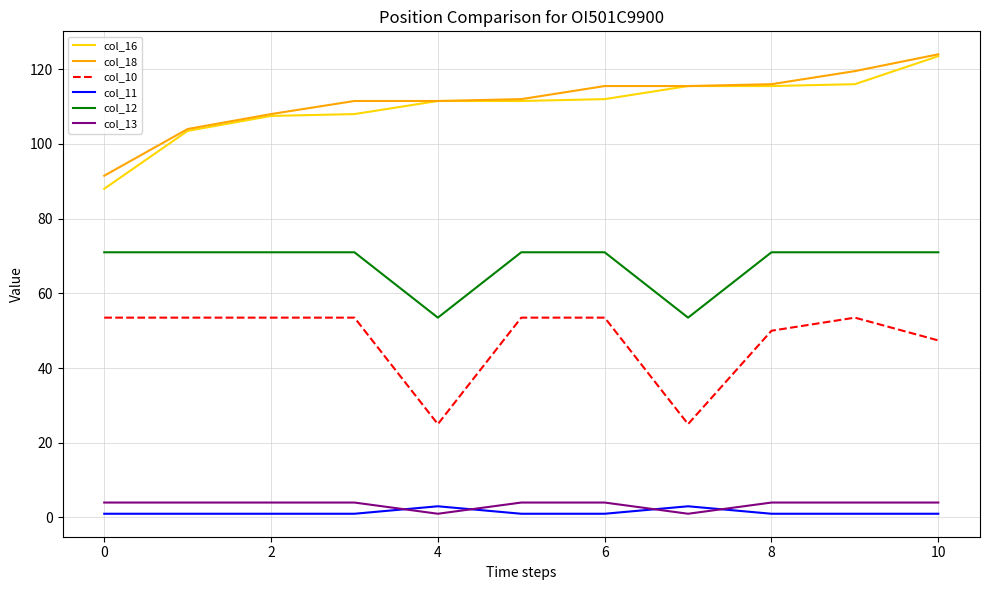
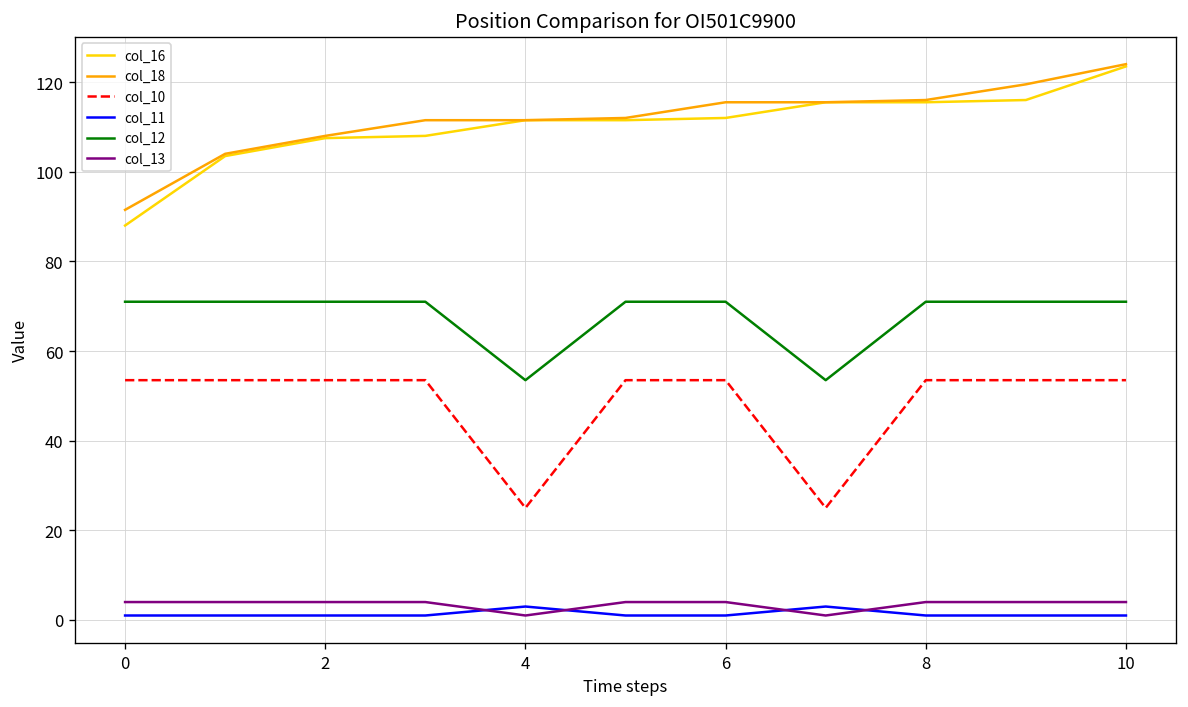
  {
    "col_10": {
      "0": 54,
      "2": 54,
      "4": 25,
      "6": 54,
-     "8": 50,
-     "10": 47
+     "8": 54,
+     "10": 54
    },
    "col_11": {
      "0": 1,
      "2": 1,
      "4": 3,
      "6": 1,
      "8": 1,
      "10": 1
    },
    "col_12": {
      "0": 71,
      "2": 71,
      "4": 54,
      "6": 71,
      "8": 71,
      "10": 71
    },
    "col_13": {
      "0": 4,
      "2": 4,
      "4": 1,
      "6": 4,
      "8": 4,
      "10": 4
    }
  }
